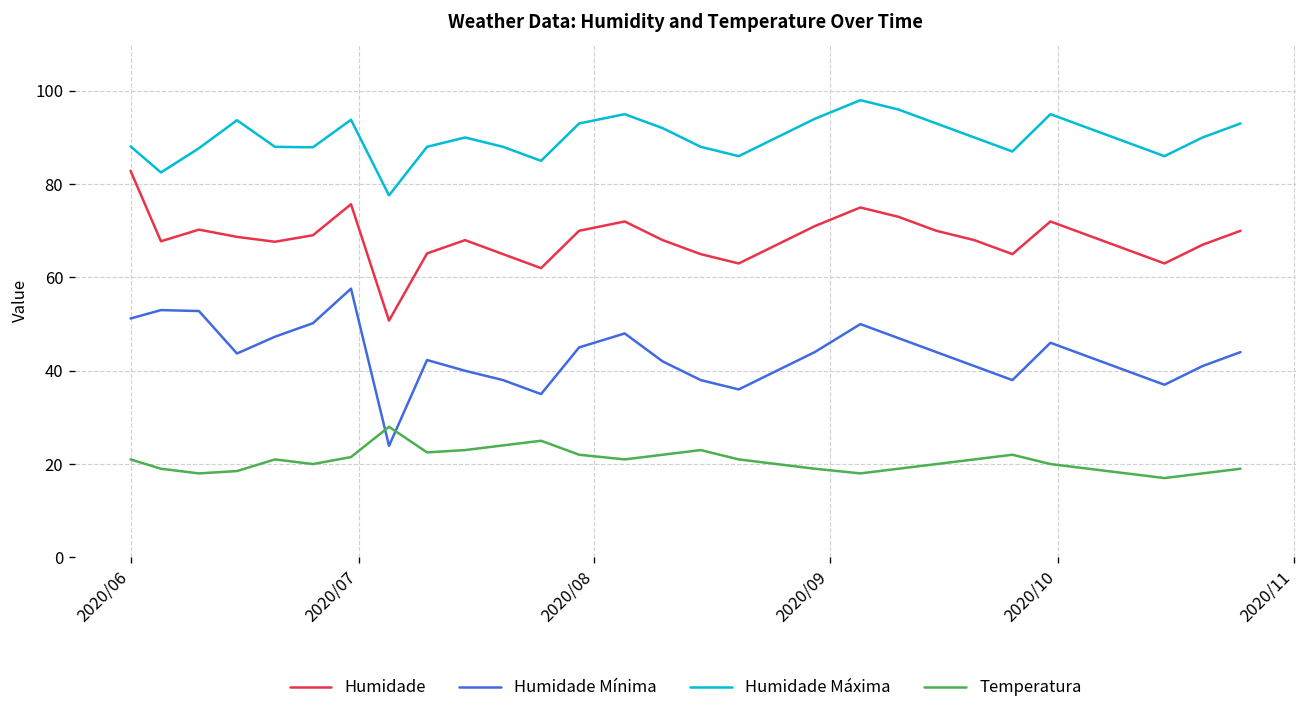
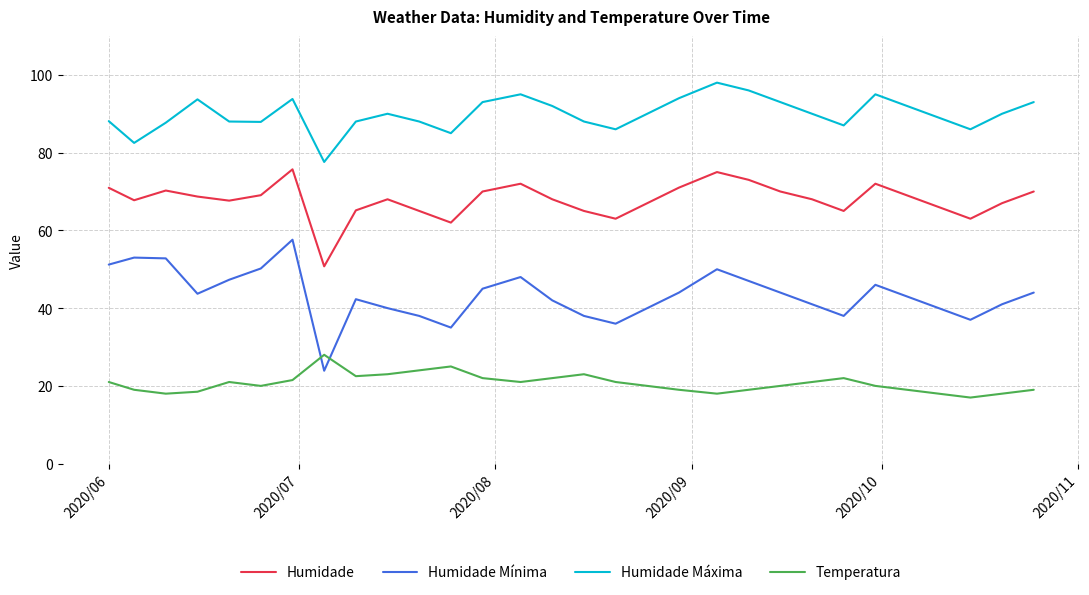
  {
    "Humidade": {
-     "2020/06": 83
+     "2020/06": 71
    },
    "Humidade Mínima": {
      "2020/06": 51
    },
    "Humidade Máxima": {
      "2020/06": 88
    },
    "Temperatura": {
      "2020/06": 21
    }
  }
